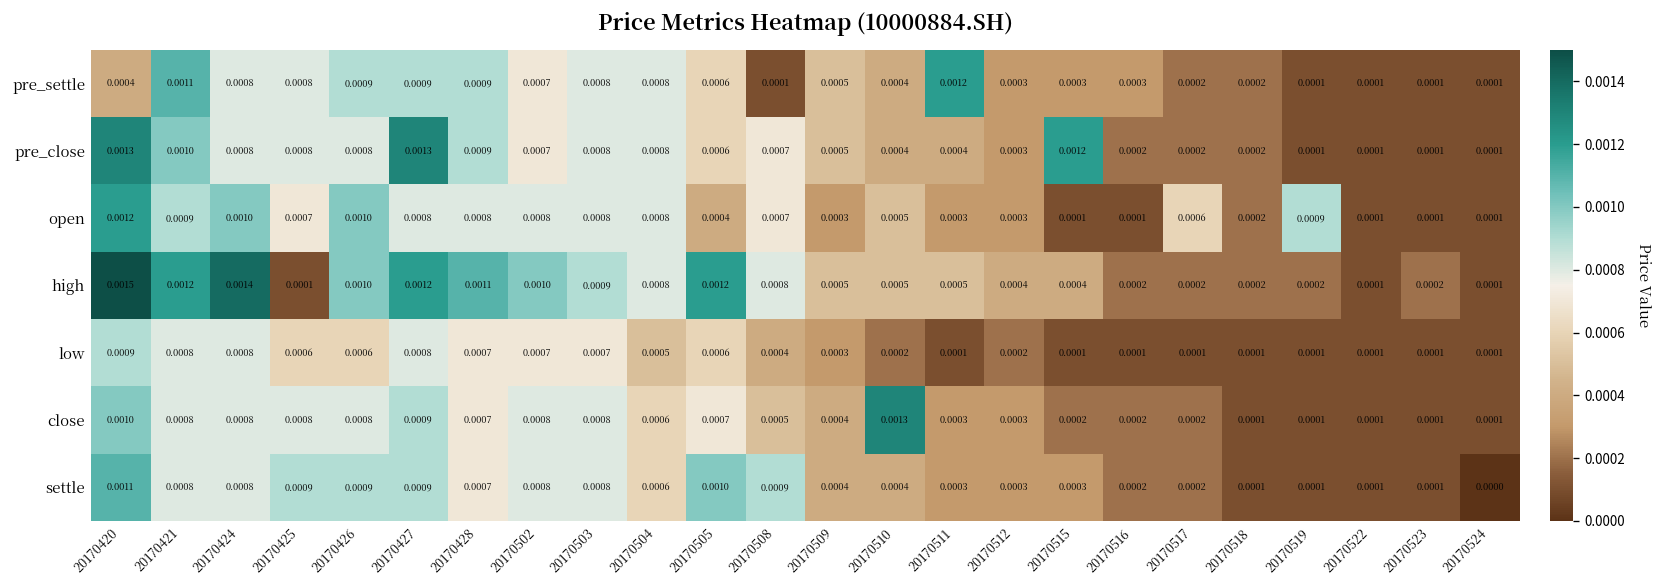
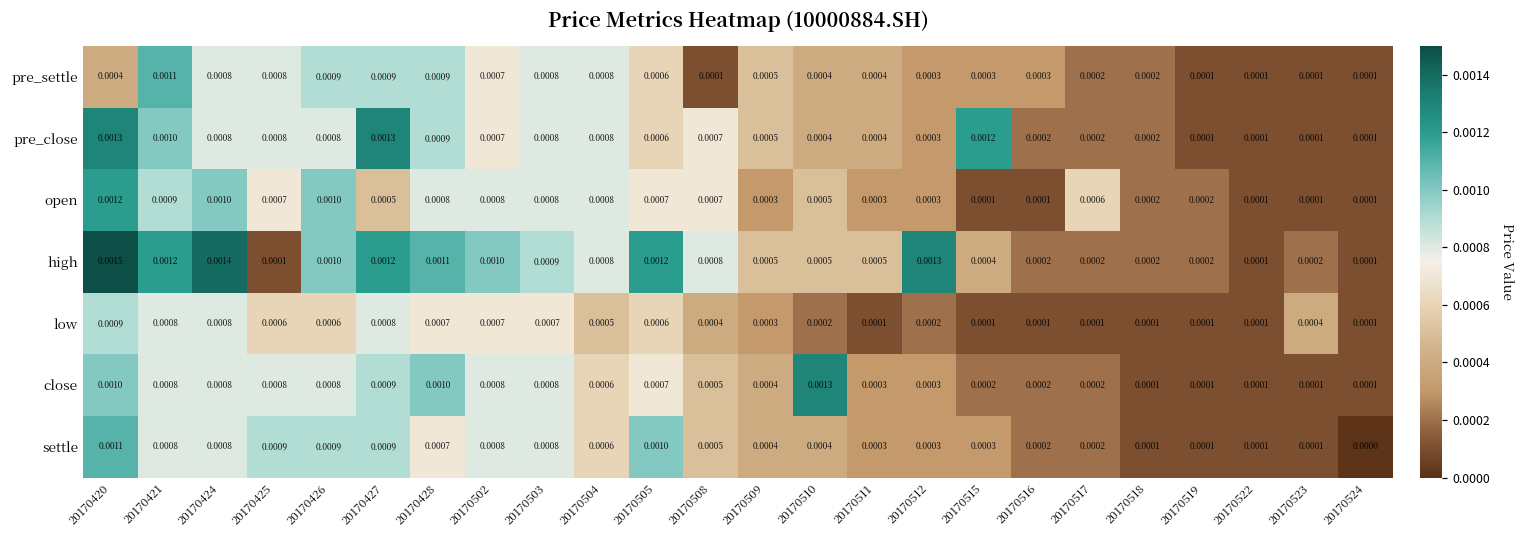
  {
    "pre_settle": {
      "20170420": 0.0004,
      "20170421": 0.0011,
      "20170424": 0.0008,
      "20170425": 0.0008,
      "20170426": 0.0009,
      "20170427": 0.0009,
      "20170428": 0.0009,
      "20170502": 0.0007,
      "20170503": 0.0008,
      "20170504": 0.0008,
      "20170505": 0.0006,
      "20170508": 0.0001,
      "20170509": 0.0005,
      "20170510": 0.0004,
-     "20170511": 0.0012,
+     "20170511": 0.0004,
      "20170512": 0.0003,
      "20170515": 0.0003,
      "20170516": 0.0003,
      "20170517": 0.0002,
      "20170518": 0.0002,
      "20170519": 0.0001,
      "20170522": 0.0001,
      "20170523": 0.0001,
      "20170524": 0.0001
    },
    "pre_close": {
      "20170420": 0.0013,
      "20170421": 0.0010,
      "20170424": 0.0008,
      "20170425": 0.0008,
      "20170426": 0.0008,
      "20170427": 0.0013,
      "20170428": 0.0009,
      "20170502": 0.0007,
      "20170503": 0.0008,
      "20170504": 0.0008,
      "20170505": 0.0006,
      "20170508": 0.0007,
      "20170509": 0.0005,
      "20170510": 0.0004,
      "20170511": 0.0004,
      "20170512": 0.0003,
      "20170515": 0.0012,
      "20170516": 0.0002,
      "20170517": 0.0002,
      "20170518": 0.0002,
      "20170519": 0.0001,
      "20170522": 0.0001,
      "20170523": 0.0001,
      "20170524": 0.0001
    },
    "open": {
      "20170420": 0.0012,
      "20170421": 0.0009,
      "20170424": 0.0010,
      "20170425": 0.0007,
      "20170426": 0.0010,
-     "20170427": 0.0008,
+     "20170427": 0.0005,
      "20170428": 0.0008,
      "20170502": 0.0008,
      "20170503": 0.0008,
      "20170504": 0.0008,
-     "20170505": 0.0004,
+     "20170505": 0.0007,
      "20170508": 0.0007,
      "20170509": 0.0003,
      "20170510": 0.0005,
      "20170511": 0.0003,
      "20170512": 0.0003,
      "20170515": 0.0001,
      "20170516": 0.0001,
      "20170517": 0.0006,
      "20170518": 0.0002,
-     "20170519": 0.0009,
+     "20170519": 0.0002,
      "20170522": 0.0001,
      "20170523": 0.0001,
      "20170524": 0.0001
    },
    "high": {
      "20170420": 0.0015,
      "20170421": 0.0012,
      "20170424": 0.0014,
      "20170425": 0.0001,
      "20170426": 0.0010,
      "20170427": 0.0012,
      "20170428": 0.0011,
      "20170502": 0.0010,
      "20170503": 0.0009,
      "20170504": 0.0008,
      "20170505": 0.0012,
      "20170508": 0.0008,
      "20170509": 0.0005,
      "20170510": 0.0005,
      "20170511": 0.0005,
-     "20170512": 0.0004,
+     "20170512": 0.0013,
      "20170515": 0.0004,
      "20170516": 0.0002,
      "20170517": 0.0002,
      "20170518": 0.0002,
      "20170519": 0.0002,
      "20170522": 0.0001,
      "20170523": 0.0002,
      "20170524": 0.0001
    },
    "low": {
      "20170420": 0.0009,
      "20170421": 0.0008,
      "20170424": 0.0008,
      "20170425": 0.0006,
      "20170426": 0.0006,
      "20170427": 0.0008,
      "20170428": 0.0007,
      "20170502": 0.0007,
      "20170503": 0.0007,
      "20170504": 0.0005,
      "20170505": 0.0006,
      "20170508": 0.0004,
      "20170509": 0.0003,
      "20170510": 0.0002,
      "20170511": 0.0001,
      "20170512": 0.0002,
      "20170515": 0.0001,
      "20170516": 0.0001,
      "20170517": 0.0001,
      "20170518": 0.0001,
      "20170519": 0.0001,
      "20170522": 0.0001,
-     "20170523": 0.0001,
+     "20170523": 0.0004,
      "20170524": 0.0001
    },
    "close": {
      "20170420": 0.0010,
      "20170421": 0.0008,
      "20170424": 0.0008,
      "20170425": 0.0008,
      "20170426": 0.0008,
      "20170427": 0.0009,
-     "20170428": 0.0007,
+     "20170428": 0.0010,
      "20170502": 0.0008,
      "20170503": 0.0008,
      "20170504": 0.0006,
      "20170505": 0.0007,
      "20170508": 0.0005,
      "20170509": 0.0004,
      "20170510": 0.0013,
      "20170511": 0.0003,
      "20170512": 0.0003,
      "20170515": 0.0002,
      "20170516": 0.0002,
      "20170517": 0.0002,
      "20170518": 0.0001,
      "20170519": 0.0001,
      "20170522": 0.0001,
      "20170523": 0.0001,
      "20170524": 0.0001
    },
    "settle": {
      "20170420": 0.0011,
      "20170421": 0.0008,
      "20170424": 0.0008,
      "20170425": 0.0009,
      "20170426": 0.0009,
      "20170427": 0.0009,
      "20170428": 0.0007,
      "20170502": 0.0008,
      "20170503": 0.0008,
      "20170504": 0.0006,
      "20170505": 0.0010,
-     "20170508": 0.0009,
+     "20170508": 0.0005,
      "20170509": 0.0004,
      "20170510": 0.0004,
      "20170511": 0.0003,
      "20170512": 0.0003,
      "20170515": 0.0003,
      "20170516": 0.0002,
      "20170517": 0.0002,
      "20170518": 0.0001,
      "20170519": 0.0001,
      "20170522": 0.0001,
      "20170523": 0.0001,
      "20170524": 0.0000
    }
  }
